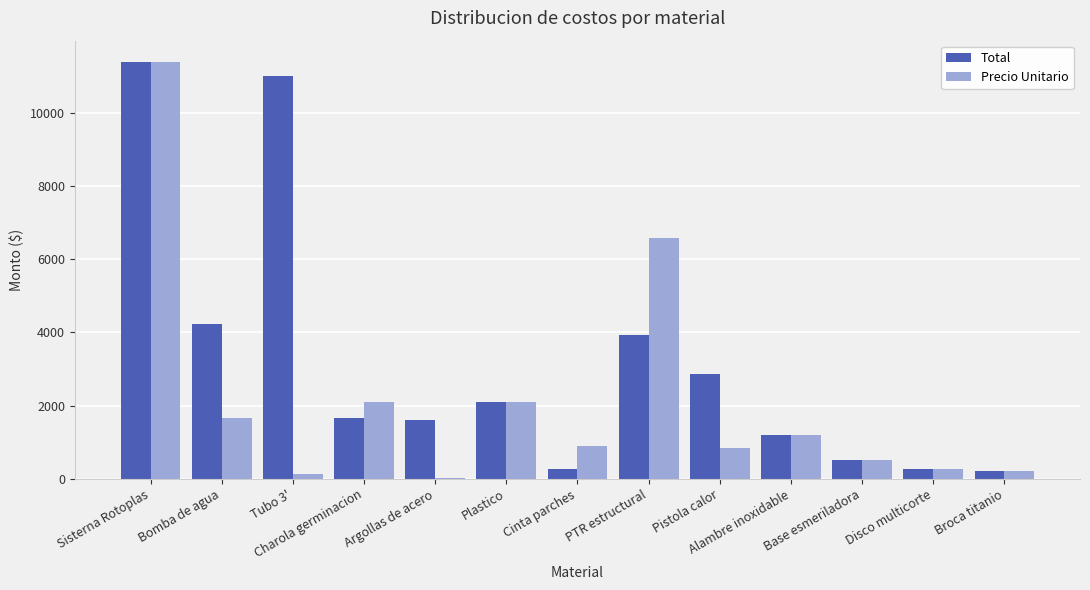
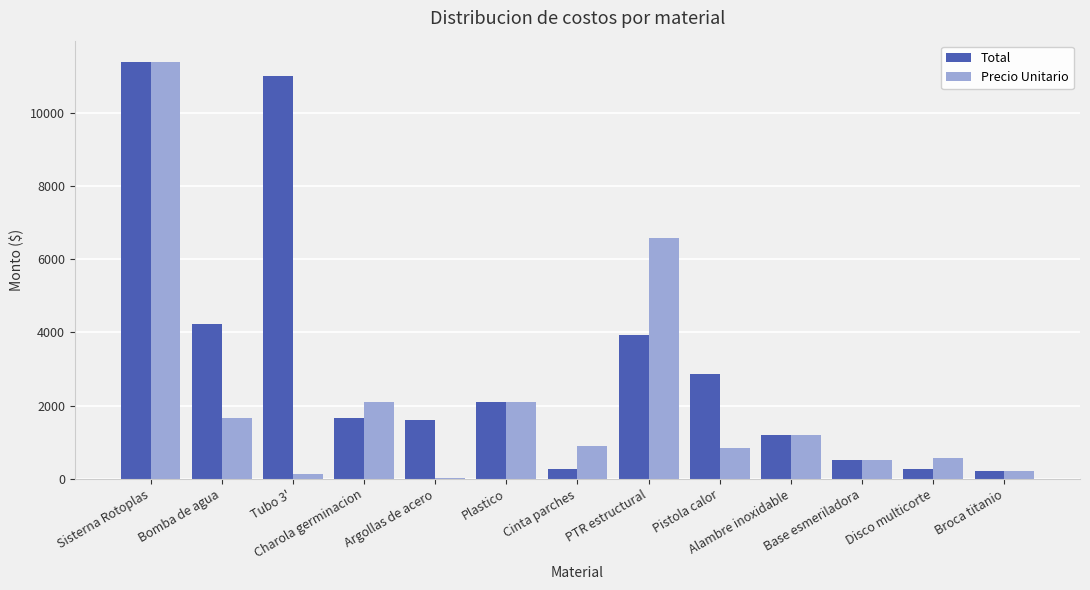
  {
    "Total": {
      "Sisterna Rotoplas": 11400,
      "Bomba de agua": 4200,
      "Tubo 3'": 11000,
      "Charola germinacion": 1600,
      "Argollas de acero": 1600,
      "Plastico": 2100,
      "Cinta parches": 300,
      "PTR estructural": 3900,
      "Pistola calor": 2900,
      "Alambre inoxidable": 1200,
      "Base esmeriladora": 500,
      "Disco multicorte": 300,
      "Broca titanio": 200
    },
    "Precio Unitario": {
      "Sisterna Rotoplas": 11400,
      "Bomba de agua": 1700,
      "Tubo 3'": 100,
      "Charola germinacion": 2100,
      "Plastico": 2100,
      "Cinta parches": 900,
      "PTR estructural": 6600,
      "Pistola calor": 900,
      "Alambre inoxidable": 1200,
      "Base esmeriladora": 500,
-     "Disco multicorte": 300,
+     "Disco multicorte": 600,
      "Broca titanio": 200
    }
  }
